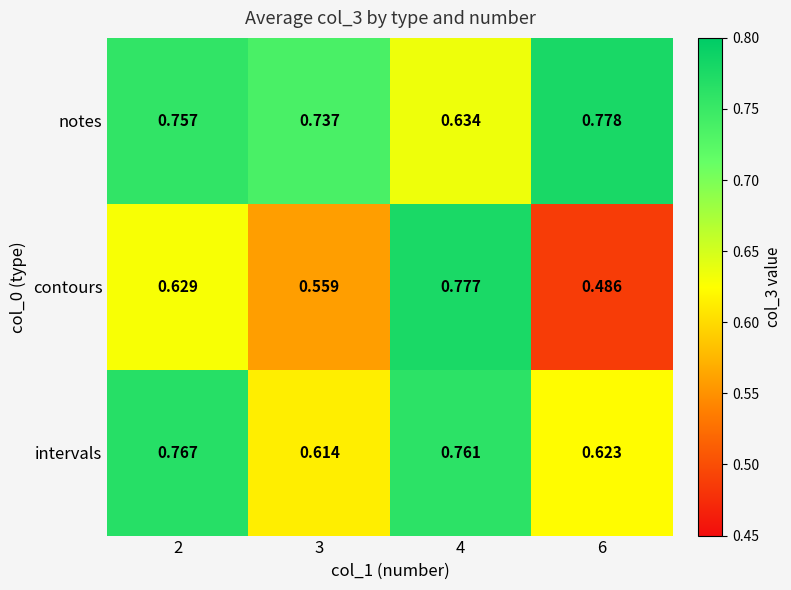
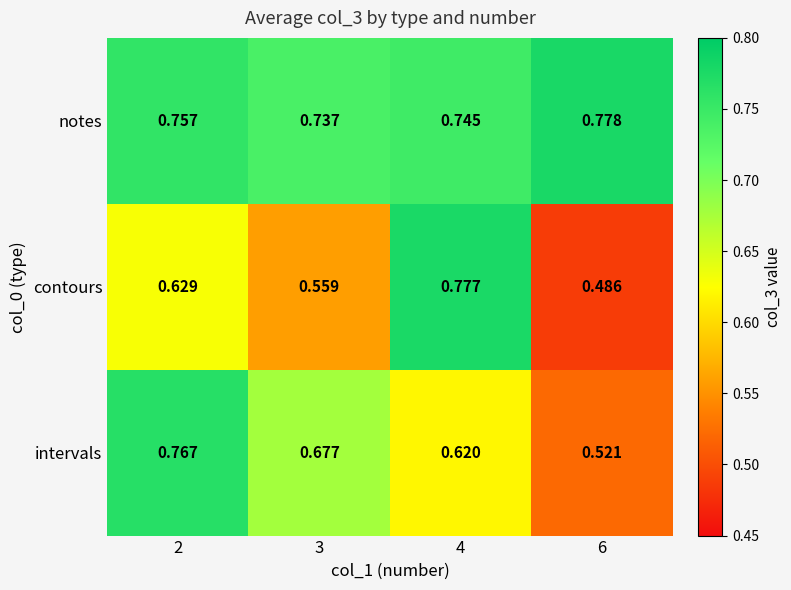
  {
    "notes": {
      "2": 0.757,
      "3": 0.737,
-     "4": 0.634,
+     "4": 0.745,
      "6": 0.778
    },
    "contours": {
      "2": 0.629,
      "3": 0.559,
      "4": 0.777,
      "6": 0.486
    },
    "intervals": {
      "2": 0.767,
-     "3": 0.614,
-     "4": 0.761,
-     "6": 0.623
+     "3": 0.677,
+     "4": 0.620,
+     "6": 0.521
    }
  }
